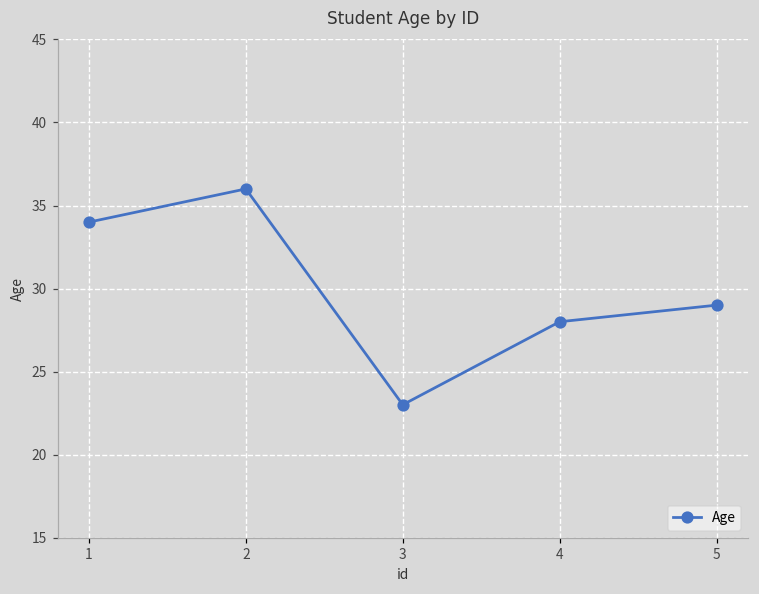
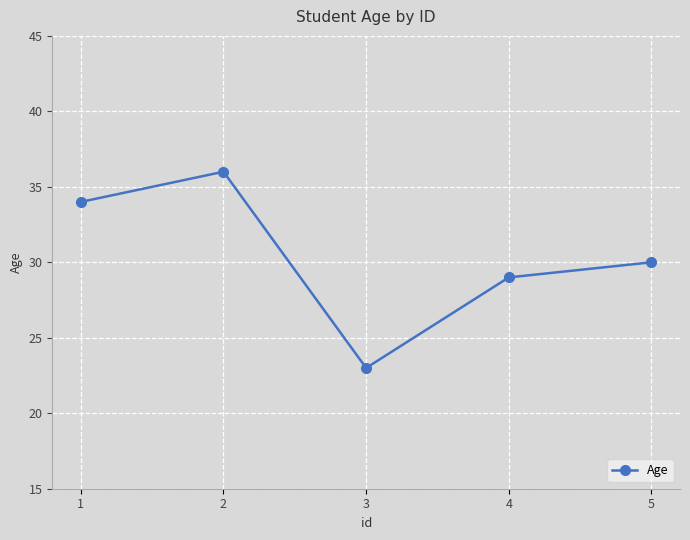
  {
    "1": 34,
    "2": 36,
    "3": 23,
-   "4": 28,
-   "5": 29
+   "4": 29,
+   "5": 30
  }
